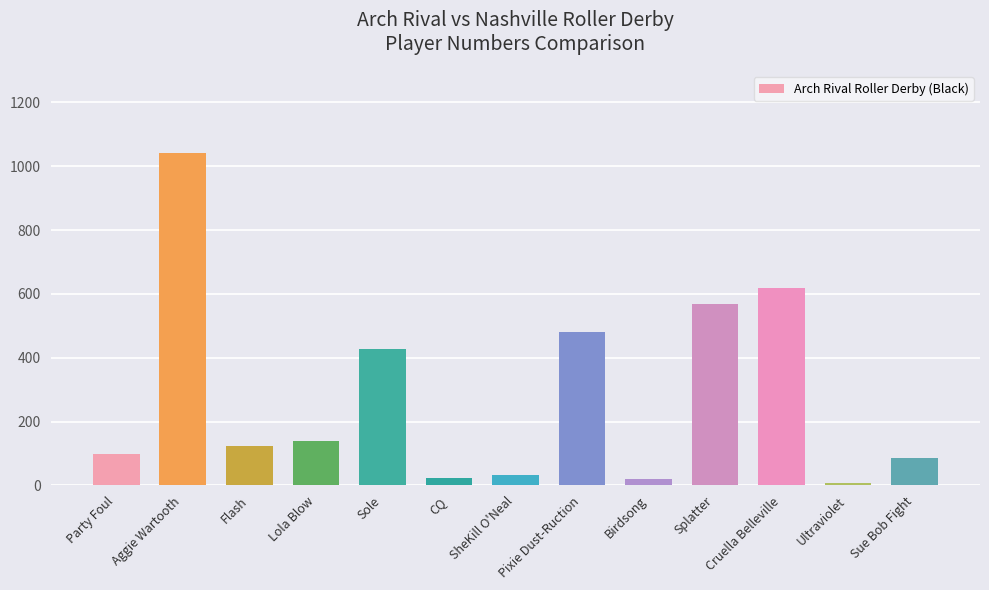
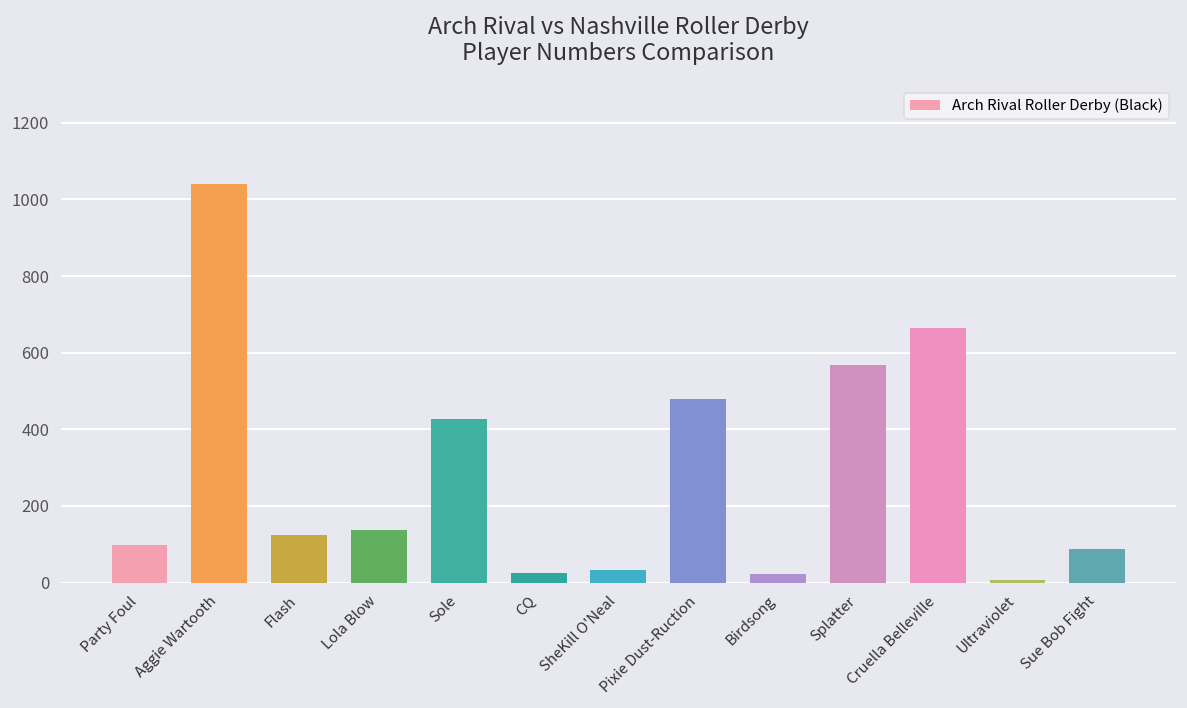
  {
    "Party Foul": 100,
    "Aggie Wartooth": 1040,
    "Flash": 120,
    "Lola Blow": 140,
    "Sole": 430,
    "CQ": 20,
    "SheKill O'Neal": 30,
    "Pixie Dust-Ruction": 480,
    "Birdsong": 20,
    "Splatter": 570,
-   "Cruella Belleville": 620,
+   "Cruella Belleville": 660,
    "Sue Bob Fight": 90
  }
